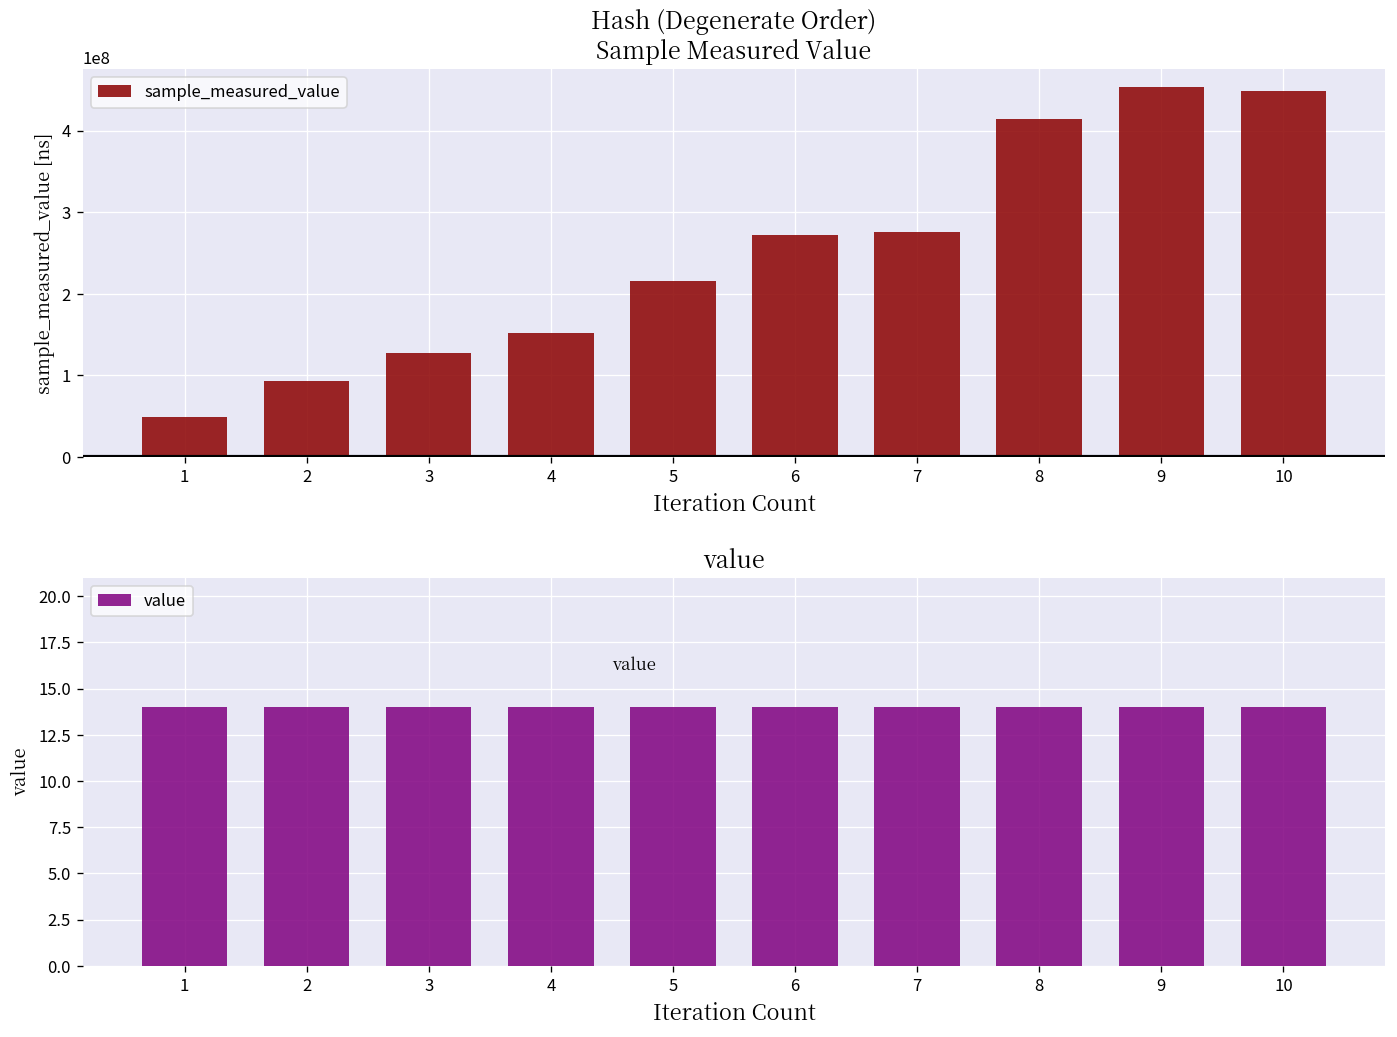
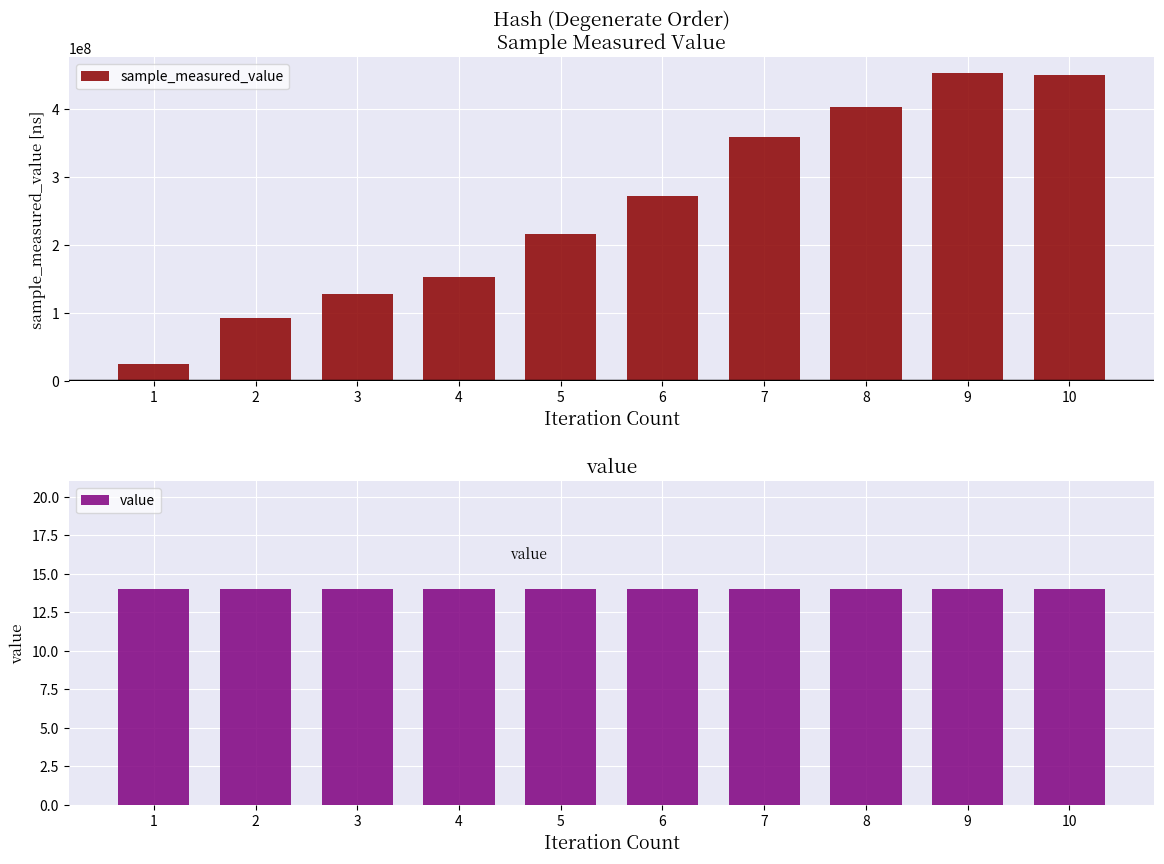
  {
    "Hash (Degenerate Order) Sample Measured Value": {
-     "1": 50000000,
+     "1": 30000000,
      "2": 90000000,
      "3": 130000000,
      "4": 150000000,
      "5": 220000000,
      "6": 270000000,
-     "7": 280000000,
-     "8": 410000000,
+     "7": 360000000,
+     "8": 400000000,
      "9": 450000000,
      "10": 450000000
    },
    "value": {
      "1": 14.0,
      "2": 14.0,
      "3": 14.0,
      "4": 14.0,
      "5": 14.0,
      "6": 14.0,
      "7": 14.0,
      "8": 14.0,
      "9": 14.0,
      "10": 14.0
    }
  }
